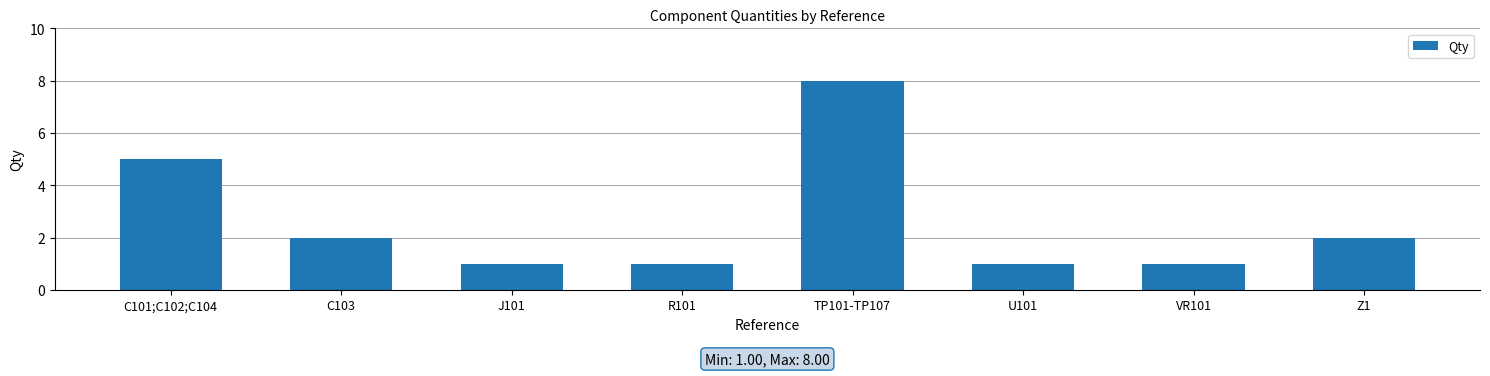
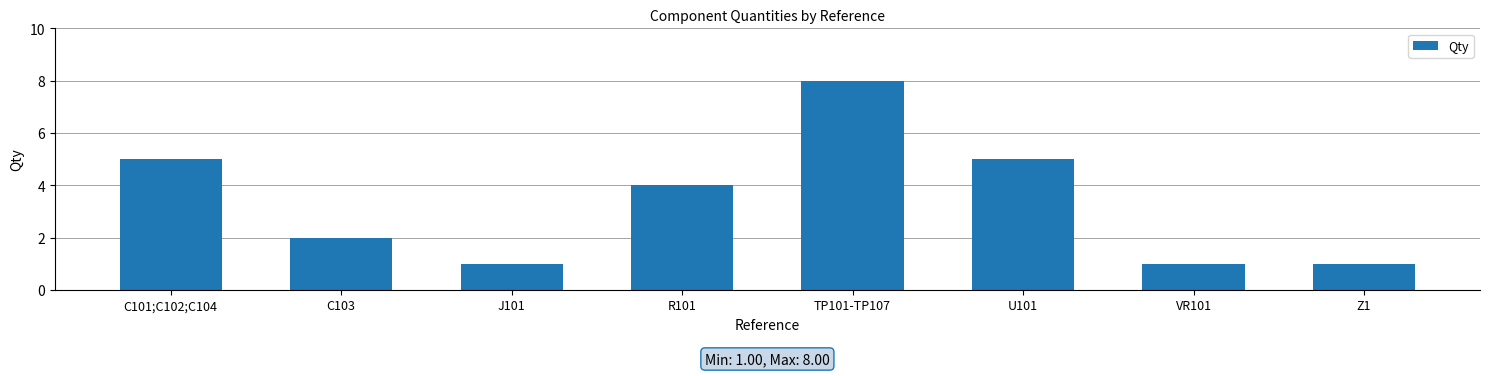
  {
    "C101;C102;C104": 5,
    "C103": 2,
    "J101": 1,
-   "R101": 1,
+   "R101": 4,
    "TP101-TP107": 8,
-   "U101": 1,
+   "U101": 5,
    "VR101": 1,
-   "Z1": 2
+   "Z1": 1
  }
